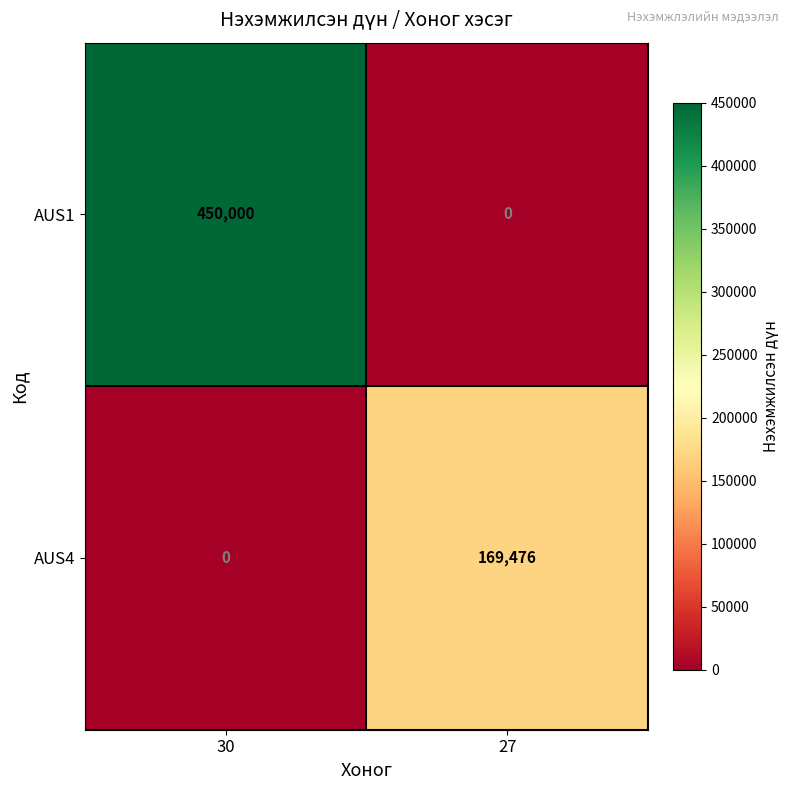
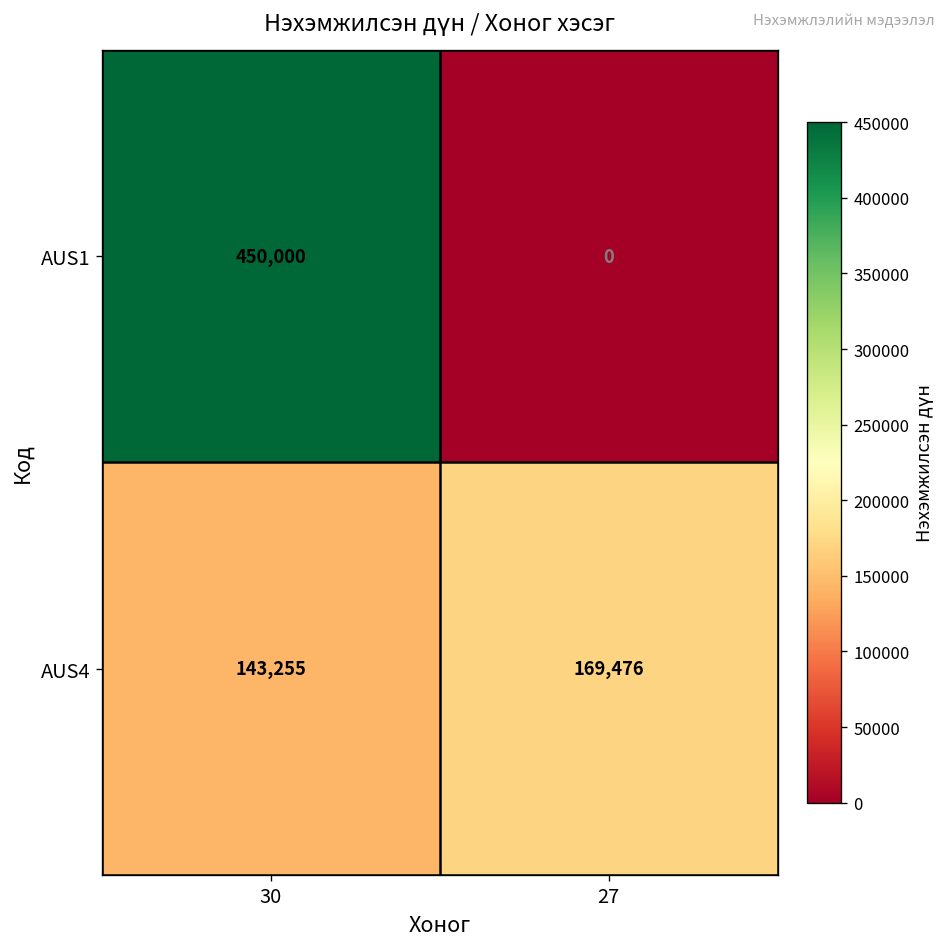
  {
    "AUS1": {
      "30": "450,000",
      "27": "0"
    },
    "AUS4": {
-     "30": "0",
+     "30": "143,255",
      "27": "169,476"
    }
  }
